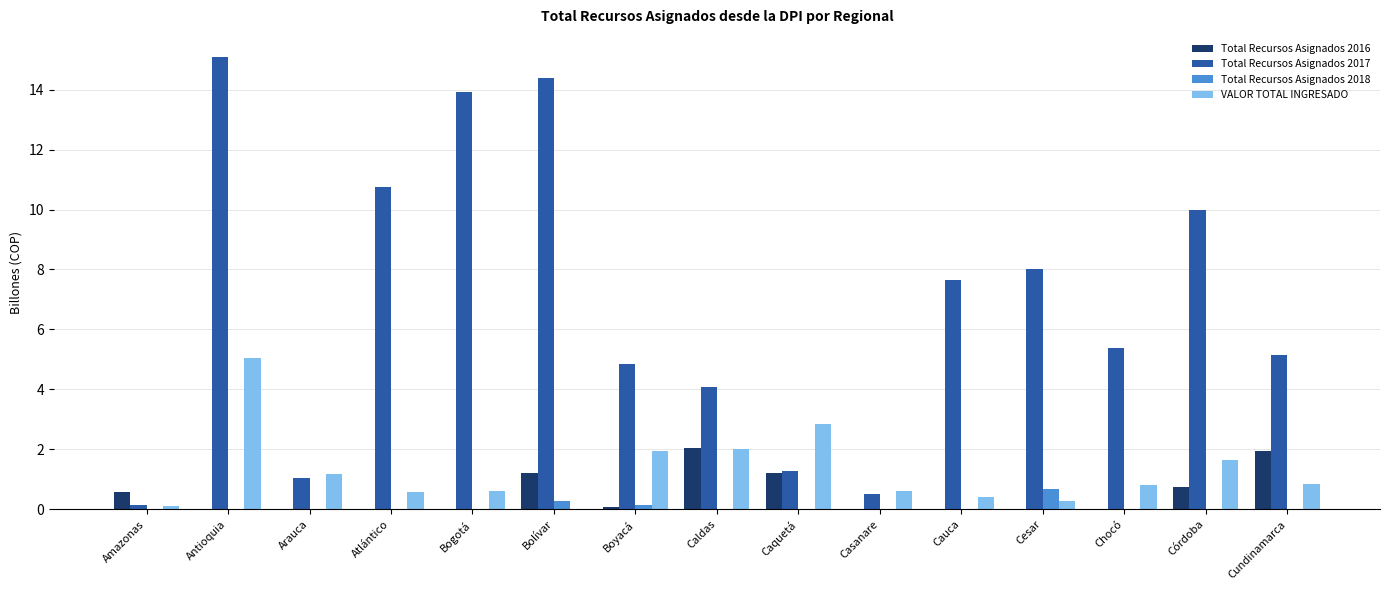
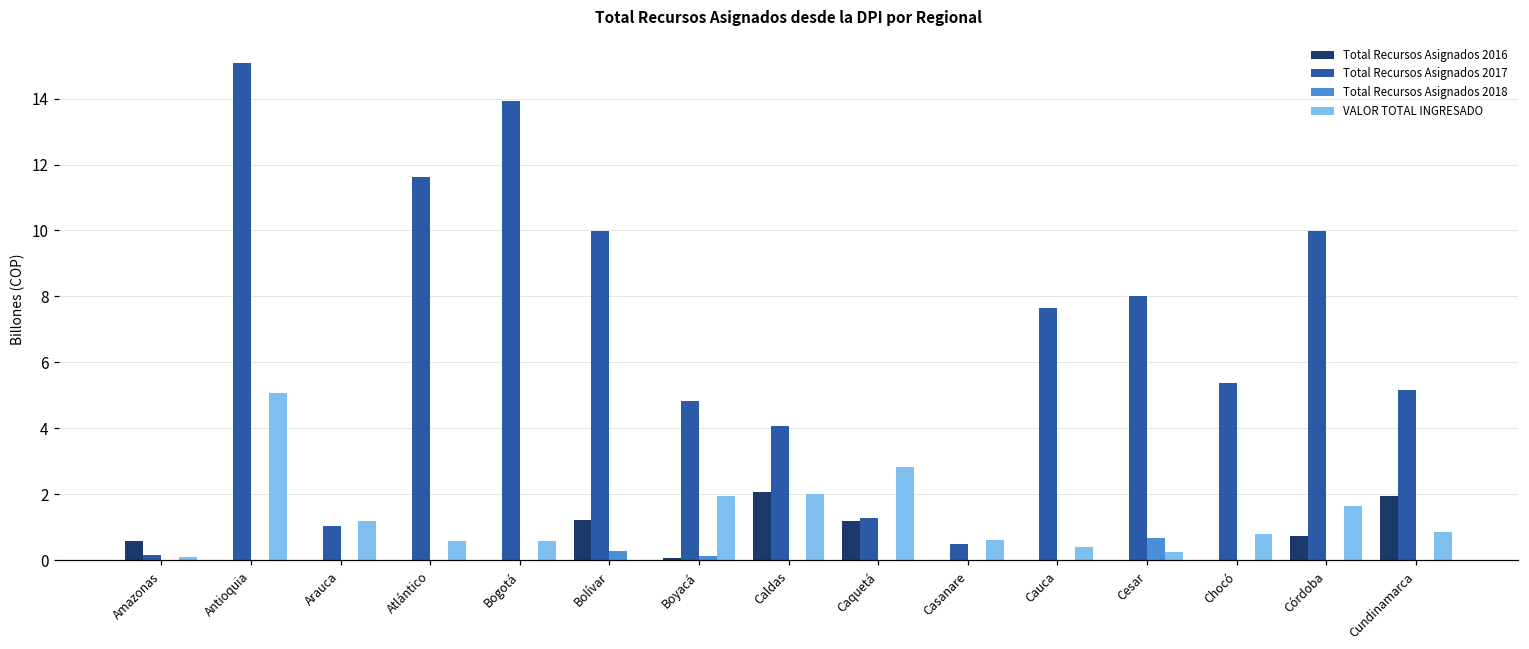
  {
    "Total Recursos Asignados 2016": {
      "Amazonas": 0.6,
      "Antioquia": 0.0,
      "Arauca": 0.0,
      "Atlántico": 0.0,
      "Bolívar": 1.2,
      "Caldas": 2.1,
      "Caquetá": 1.2,
      "Casanare": 0.0,
      "Cauca": 0.0,
      "Cesar": 0.0,
      "Chocó": 0.0,
      "Córdoba": 0.7,
      "Cundinamarca": 2.0
    },
    "Total Recursos Asignados 2017": {
      "Amazonas": 0.2,
      "Antioquia": 15.1,
      "Arauca": 1.0,
-     "Atlántico": 10.7,
+     "Atlántico": 11.6,
      "Bogotá": 13.9,
-     "Bolívar": 14.4,
+     "Bolívar": 10.0,
      "Boyacá": 4.8,
      "Caldas": 4.1,
      "Caquetá": 1.3,
      "Casanare": 0.5,
      "Cauca": 7.6,
      "Cesar": 8.0,
      "Chocó": 5.4,
      "Córdoba": 10.0,
      "Cundinamarca": 5.2
    },
    "Total Recursos Asignados 2018": {
      "Amazonas": 0.0,
      "Antioquia": 0.0,
      "Arauca": 0.0,
      "Atlántico": 0.0,
      "Bogotá": 0.0,
      "Bolívar": 0.3,
      "Boyacá": 0.1,
      "Caldas": 0.0,
      "Caquetá": 0.0,
      "Cauca": 0.0,
      "Cesar": 0.7,
      "Chocó": 0.0,
      "Córdoba": 0.0,
      "Cundinamarca": 0.0
    },
    "VALOR TOTAL INGRESADO": {
      "Amazonas": 0.1,
      "Antioquia": 5.1,
      "Arauca": 1.2,
      "Atlántico": 0.6,
      "Bogotá": 0.6,
      "Boyacá": 2.0,
      "Caldas": 2.0,
      "Caquetá": 2.8,
      "Casanare": 0.6,
      "Cauca": 0.4,
      "Cesar": 0.3,
      "Chocó": 0.8,
      "Córdoba": 1.7,
      "Cundinamarca": 0.9
    }
  }
